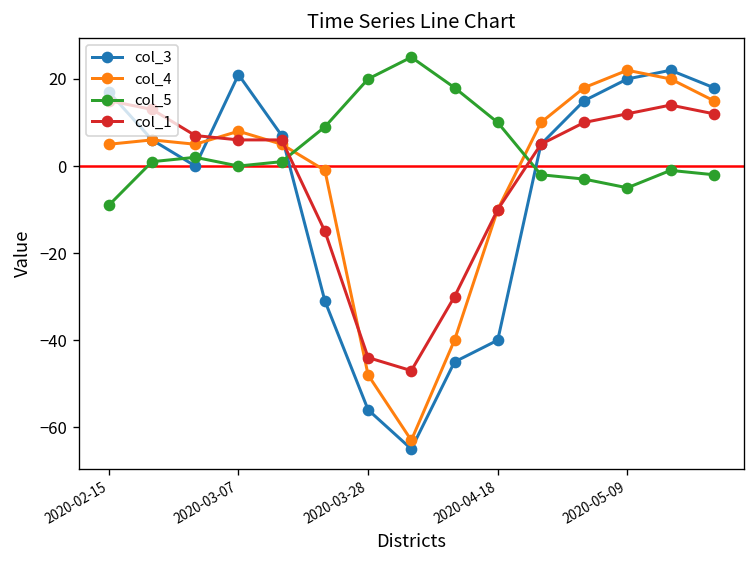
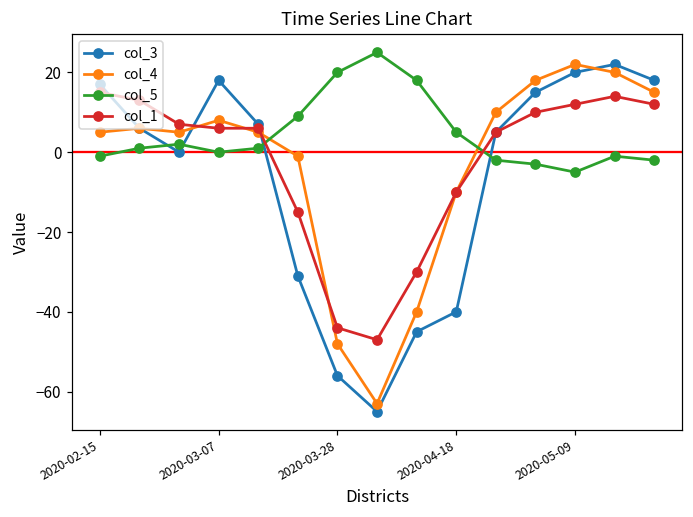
  {
    "col_3": {
-     "2020-03-07": 21,
+     "2020-03-07": 18,
      "2020-03-28": -56,
      "2020-04-18": -40,
      "2020-05-09": 20
    },
    "col_4": {
      "2020-02-15": 5,
      "2020-03-07": 8,
      "2020-03-28": -48,
      "2020-05-09": 22
    },
    "col_5": {
-     "2020-02-15": -9,
+     "2020-02-15": -1,
      "2020-03-07": 0,
      "2020-03-28": 20,
-     "2020-04-18": 10,
+     "2020-04-18": 5,
      "2020-05-09": -5
    },
    "col_1": {
      "2020-03-07": 6,
      "2020-03-28": -44,
      "2020-05-09": 12
    }
  }
